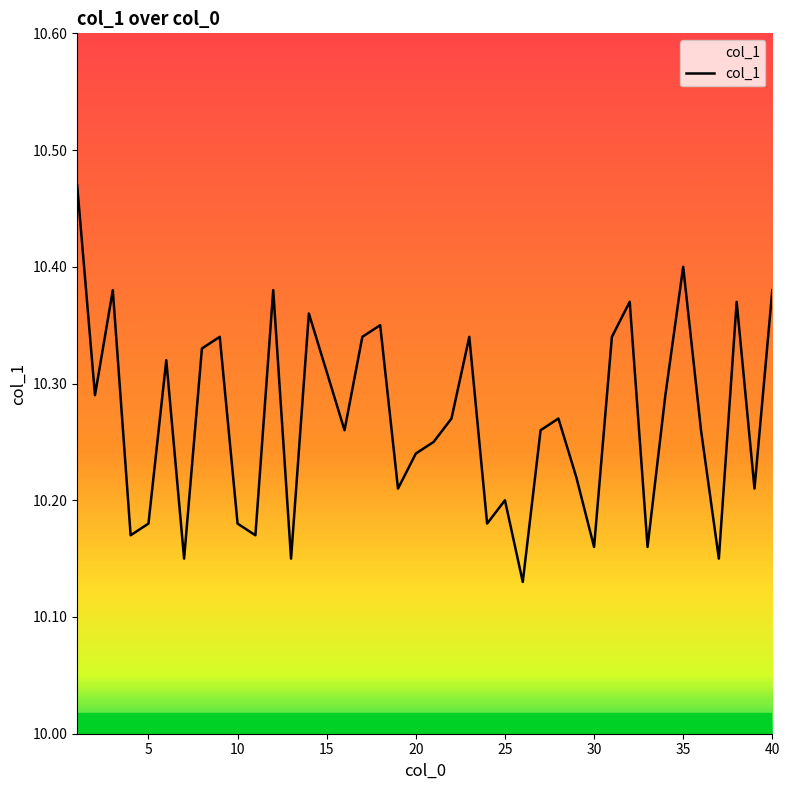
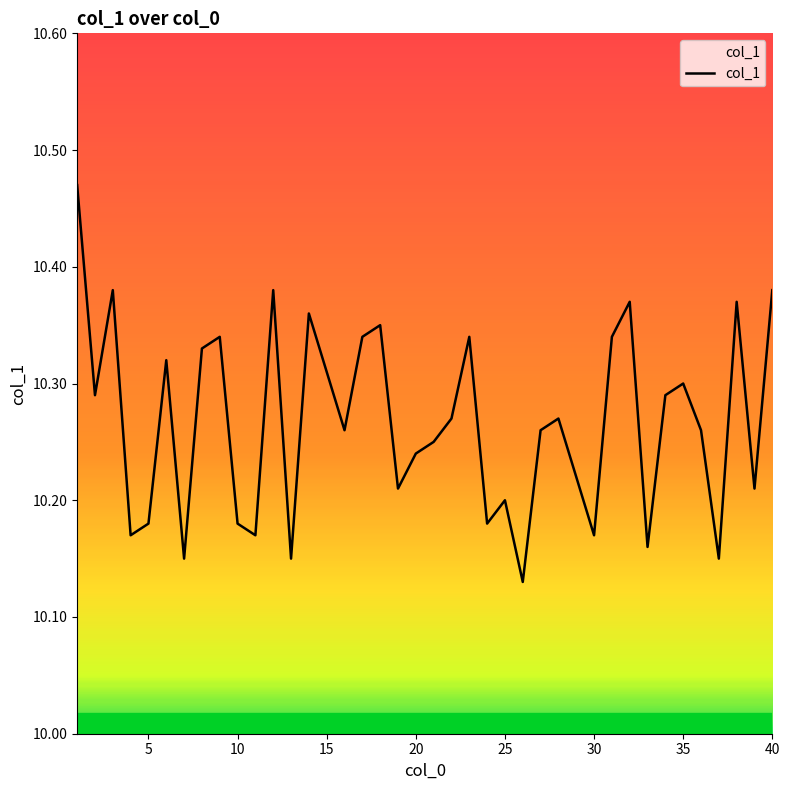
  {
    "5": 10.18,
    "10": 10.18,
    "15": 10.31,
    "20": 10.24,
    "25": 10.20,
-   "30": 10.16,
-   "35": 10.4,
+   "30": 10.17,
+   "35": 10.3,
    "40": 10.38
  }
